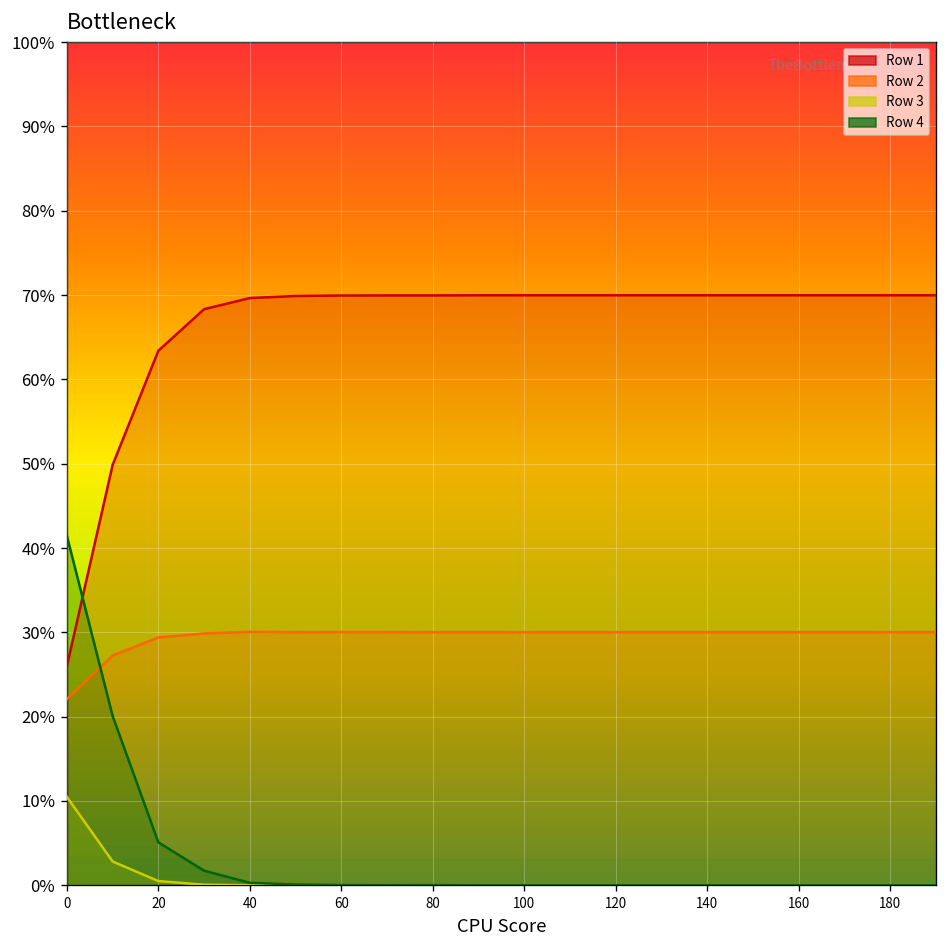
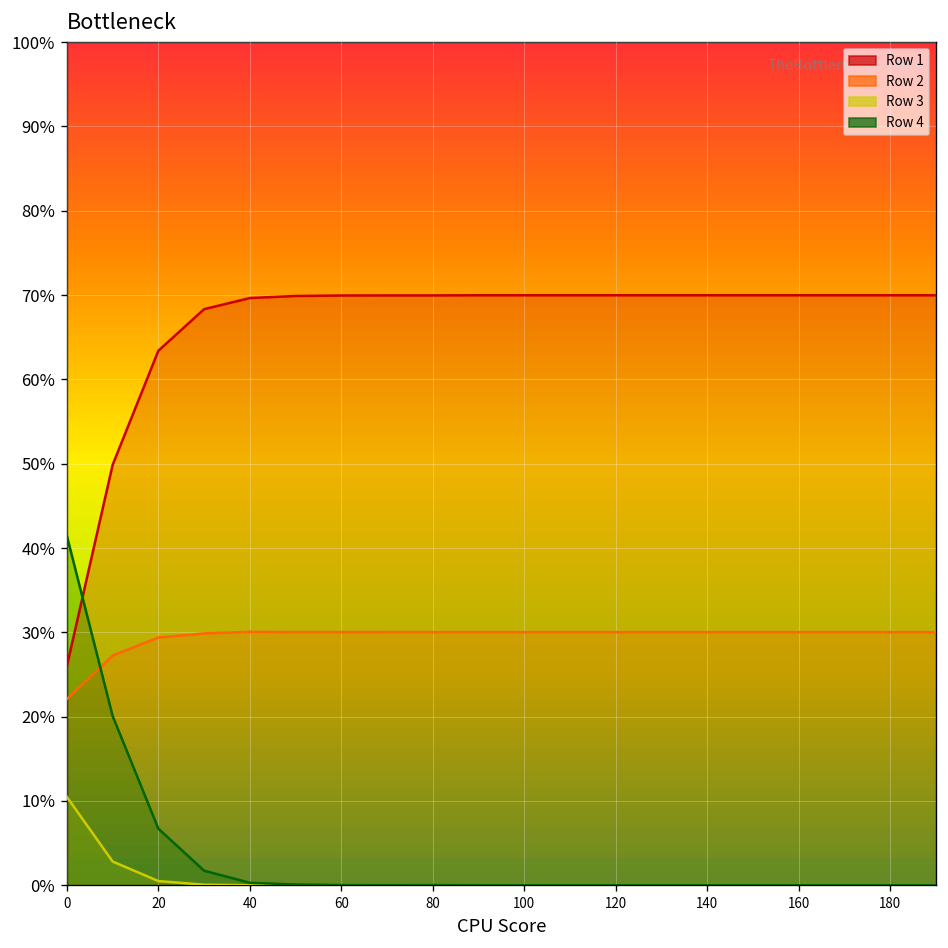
  {
    "Row 4": {
      "0": "41%",
-     "20": "5%"
+     "20": "7%"
    }
  }
